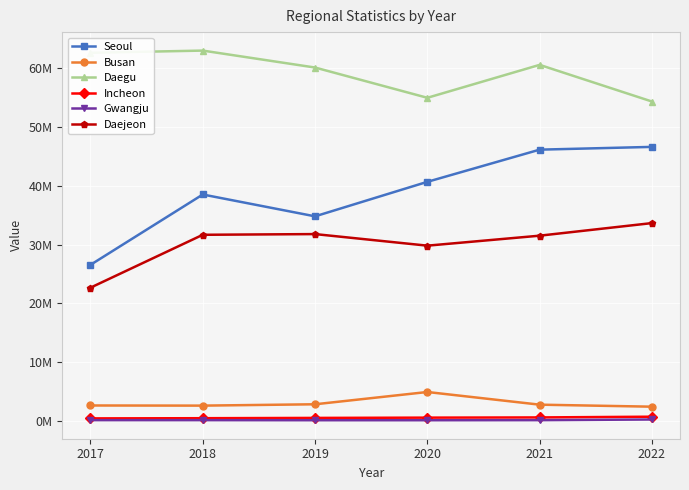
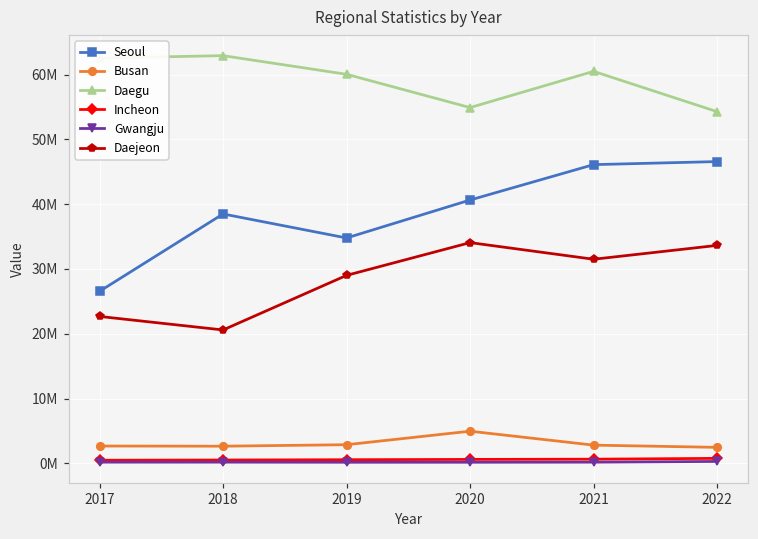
  {
    "Seoul": {
      "2017": 27000000,
      "2018": 38000000,
      "2019": 35000000,
      "2020": 41000000,
      "2021": 46000000,
      "2022": 47000000
    },
    "Busan": {
      "2017": 3000000,
      "2018": 3000000,
      "2019": 3000000,
      "2020": 5000000,
      "2021": 3000000,
      "2022": 2000000
    },
    "Daegu": {
      "2018": 63000000,
      "2019": 60000000,
      "2020": 55000000,
      "2021": 61000000,
      "2022": 54000000
    },
    "Incheon": {
      "2020": 1000000,
      "2021": 1000000,
      "2022": 1000000
    },
    "Gwangju": {
      "2020": 0,
      "2021": 0,
      "2022": 0
    },
    "Daejeon": {
      "2017": 23000000,
-     "2018": 32000000,
-     "2019": 32000000,
-     "2020": 30000000,
+     "2018": 21000000,
+     "2019": 29000000,
+     "2020": 34000000,
      "2021": 32000000,
      "2022": 34000000
    }
  }
